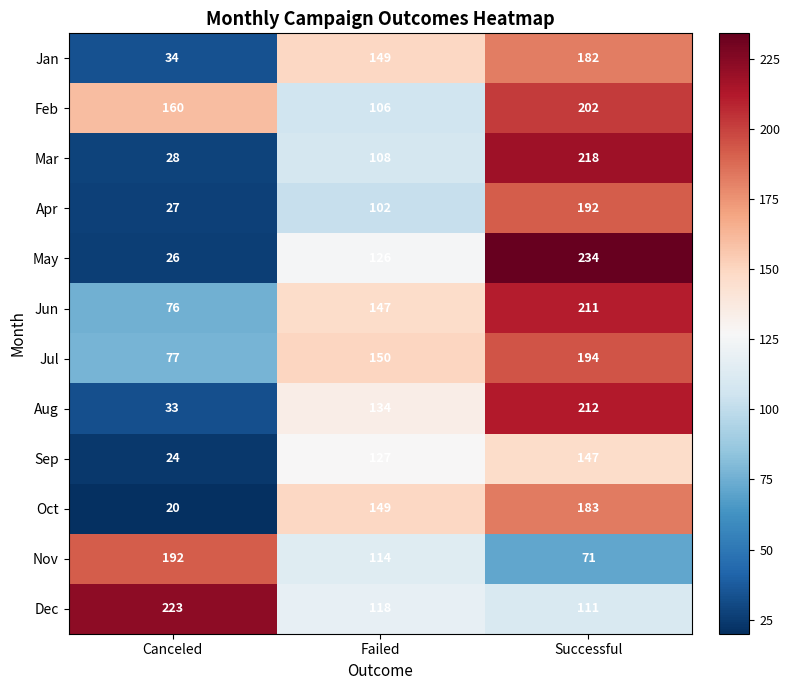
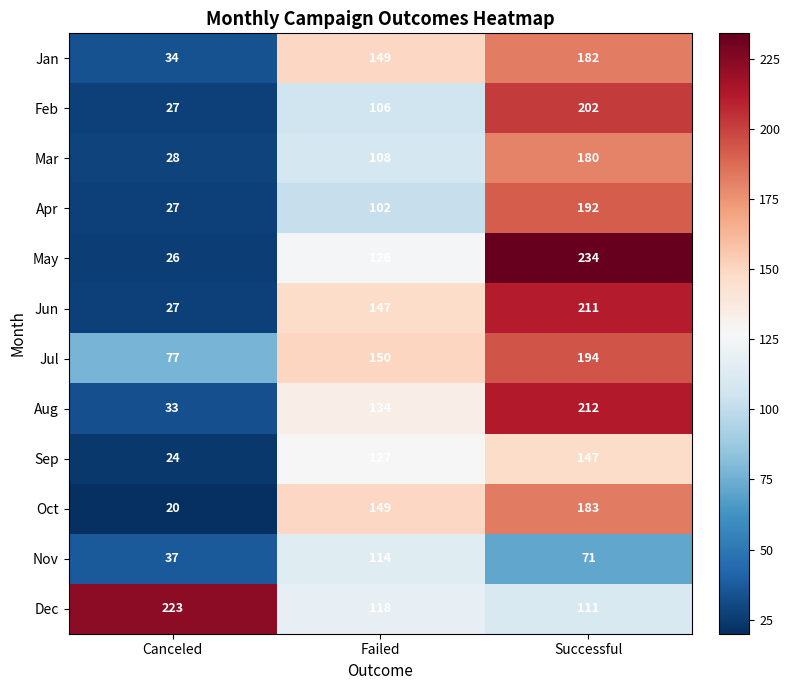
  {
    "Jan": {
      "Canceled": 34,
      "Failed": 149,
      "Successful": 182
    },
    "Feb": {
-     "Canceled": 160,
+     "Canceled": 27,
      "Successful": 202
    },
    "Mar": {
      "Canceled": 28,
-     "Successful": 218
+     "Successful": 180
    },
    "Apr": {
      "Canceled": 27,
      "Failed": 102,
      "Successful": 192
    },
    "May": {
      "Canceled": 26,
      "Successful": 234
    },
    "Jun": {
-     "Canceled": 76,
+     "Canceled": 27,
      "Failed": 147,
      "Successful": 211
    },
    "Jul": {
      "Canceled": 77,
      "Failed": 150,
      "Successful": 194
    },
    "Aug": {
      "Canceled": 33,
      "Successful": 212
    },
    "Sep": {
      "Canceled": 24,
      "Successful": 147
    },
    "Oct": {
      "Canceled": 20,
      "Failed": 149,
      "Successful": 183
    },
    "Nov": {
-     "Canceled": 192,
+     "Canceled": 37,
      "Successful": 71
    },
    "Dec": {
      "Canceled": 223
    }
  }
